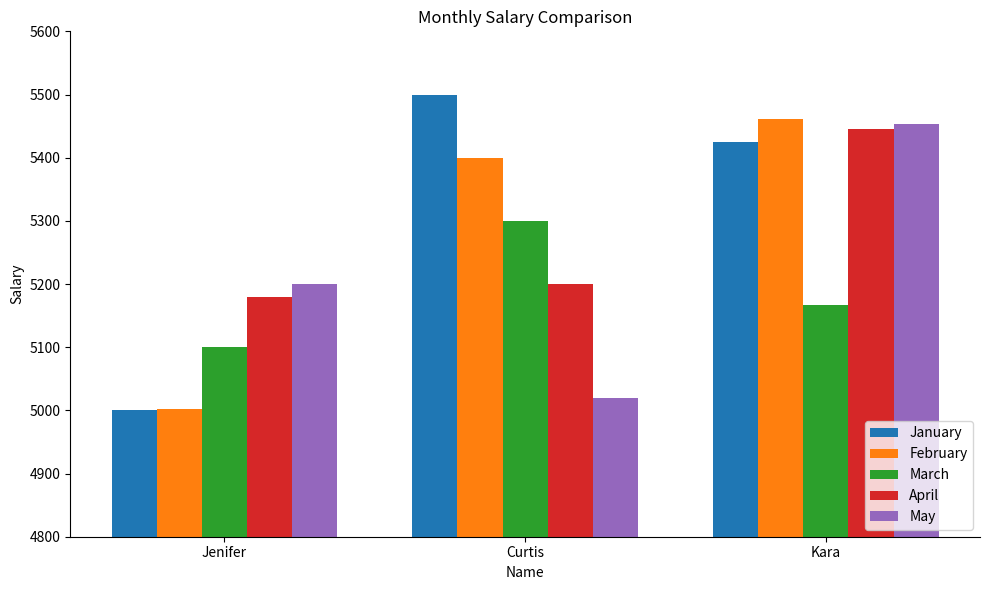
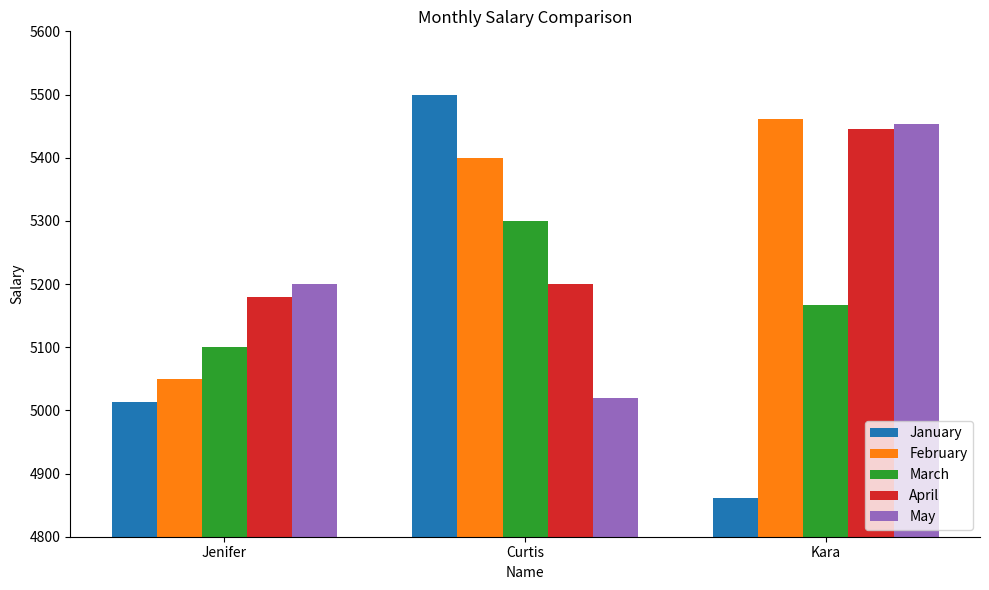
  {
    "January": {
-     "Jenifer": 5000,
+     "Jenifer": 5010,
      "Curtis": 5500,
-     "Kara": 5430
+     "Kara": 4860
    },
    "February": {
-     "Jenifer": 5000,
+     "Jenifer": 5050,
      "Curtis": 5400,
      "Kara": 5460
    },
    "March": {
      "Jenifer": 5100,
      "Curtis": 5300,
      "Kara": 5170
    },
    "April": {
      "Jenifer": 5180,
      "Curtis": 5200,
      "Kara": 5450
    },
    "May": {
      "Jenifer": 5200,
      "Curtis": 5020,
      "Kara": 5450
    }
  }
